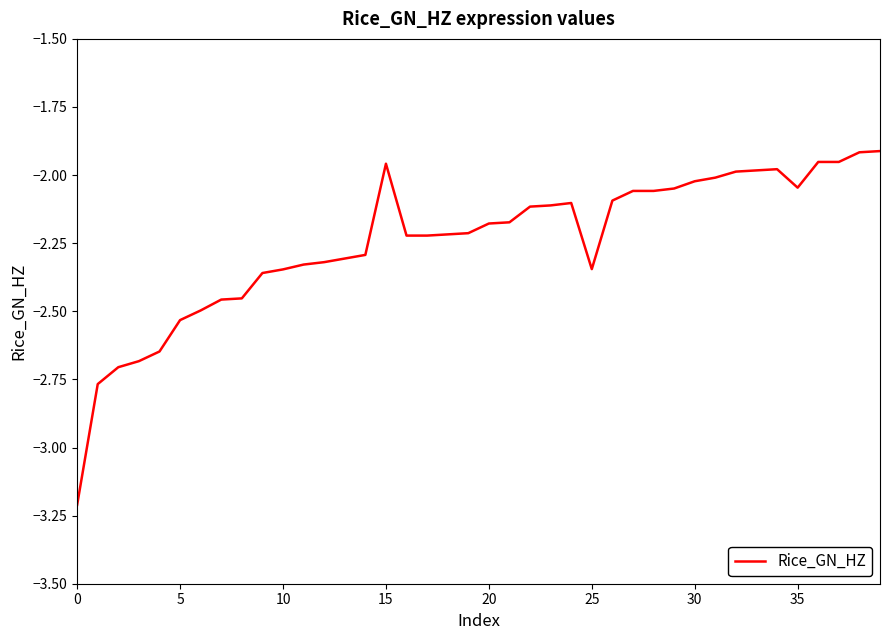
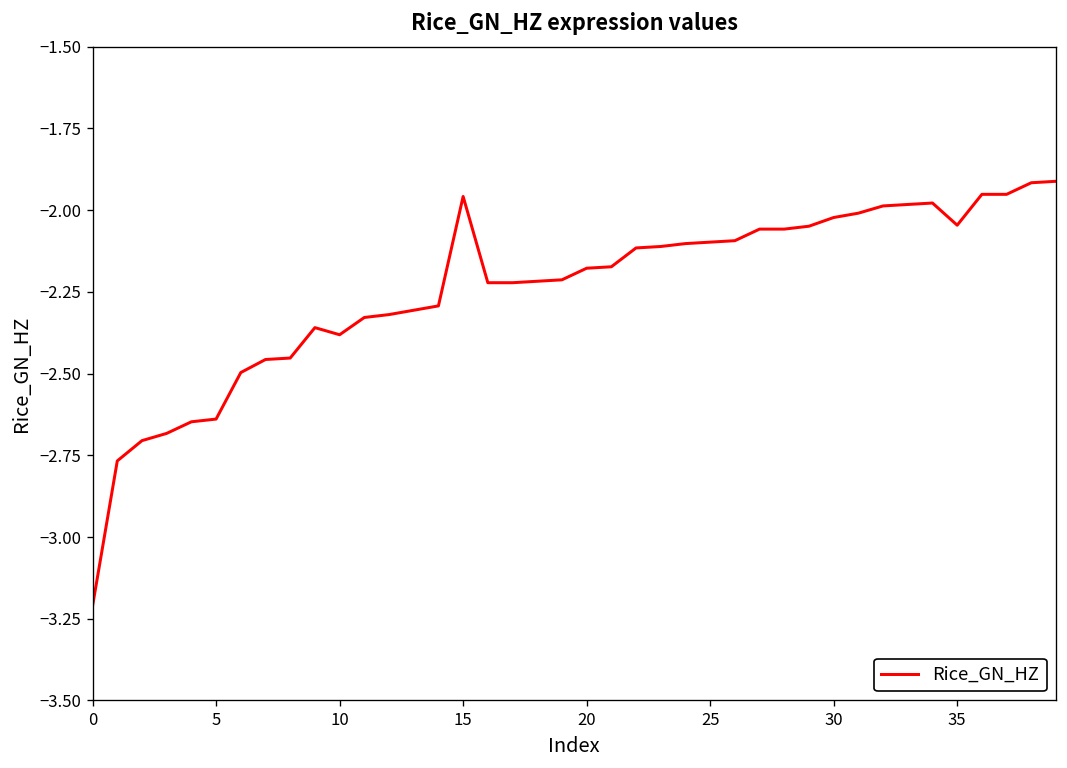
  {
    "0": -3.21,
-   "5": -2.53,
-   "10": -2.35,
+   "5": -2.64,
+   "10": -2.38,
    "15": -1.96,
    "20": -2.18,
-   "25": -2.35,
+   "25": -2.10,
    "30": -2.02,
    "35": -2.05
  }
